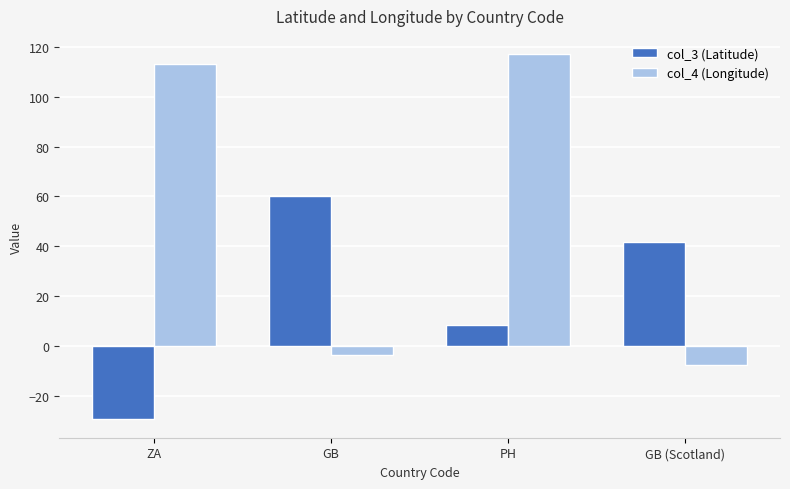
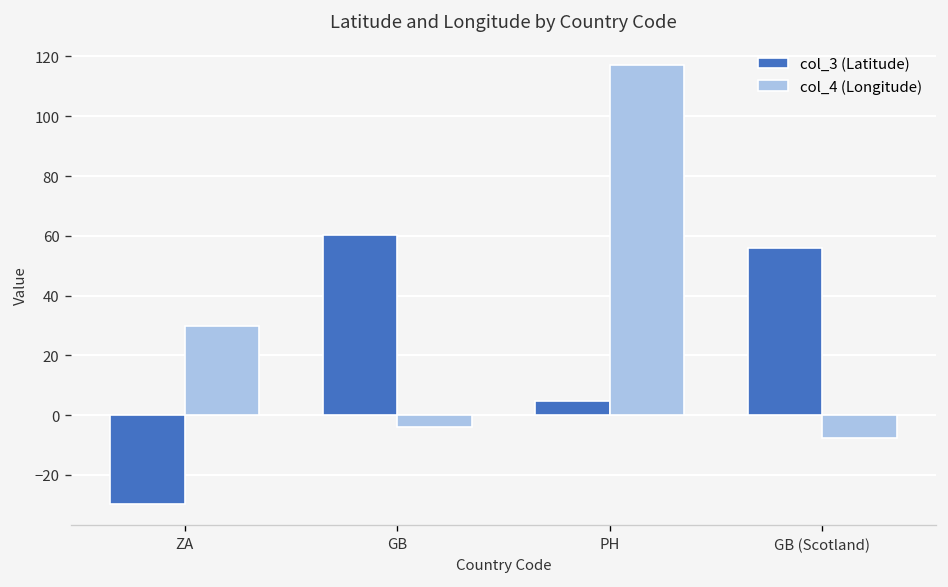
  {
    "col_3 (Latitude)": {
      "ZA": -30,
      "GB": 60,
-     "PH": 8,
-     "GB (Scotland)": 42
+     "PH": 5,
+     "GB (Scotland)": 56
    },
    "col_4 (Longitude)": {
-     "ZA": 113,
+     "ZA": 30,
      "GB": -4,
      "PH": 117,
      "GB (Scotland)": -8
    }
  }
